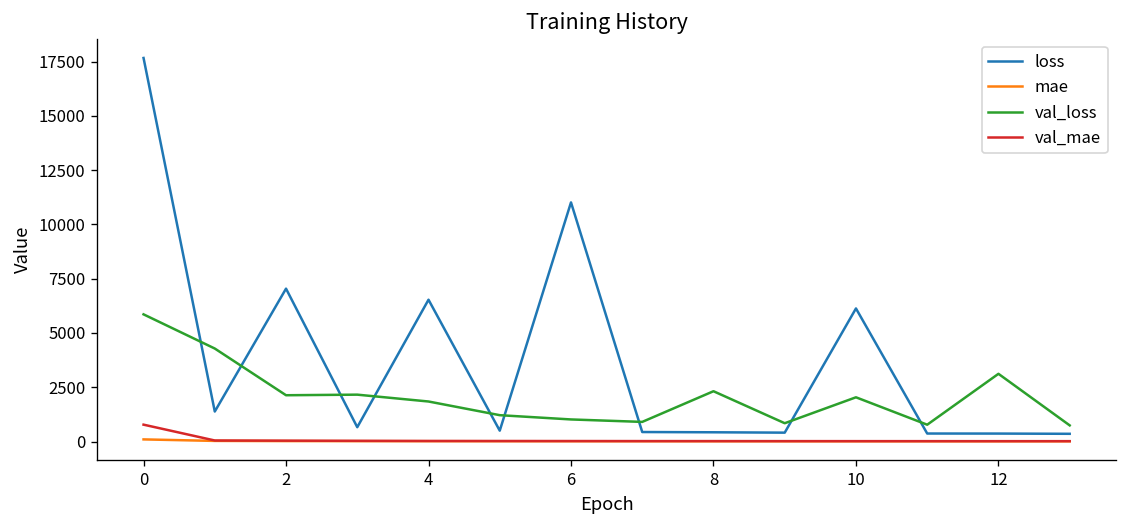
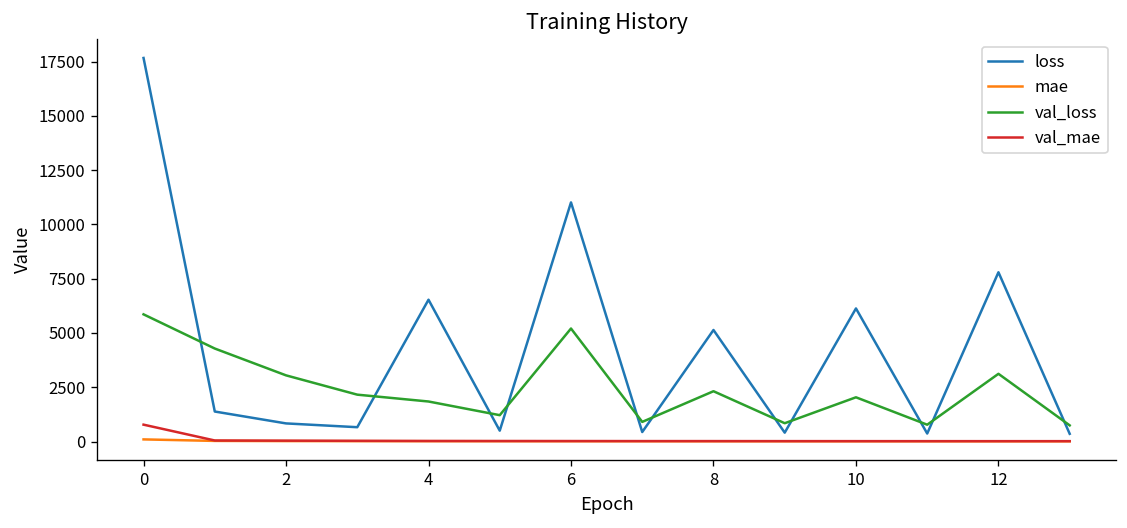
  {
    "loss": {
      "0": 17700,
-     "2": 7000,
+     "2": 800,
      "4": 6500,
      "6": 11000,
-     "8": 400,
+     "8": 5100,
      "10": 6100,
-     "12": 400
+     "12": 7800
    },
    "mae": {
      "0": 100
    },
    "val_loss": {
      "0": 5900,
-     "2": 2100,
+     "2": 3000,
      "4": 1800,
-     "6": 1000,
+     "6": 5200,
      "8": 2300,
      "10": 2000,
      "12": 3100
    },
    "val_mae": {
      "0": 800
    }
  }
